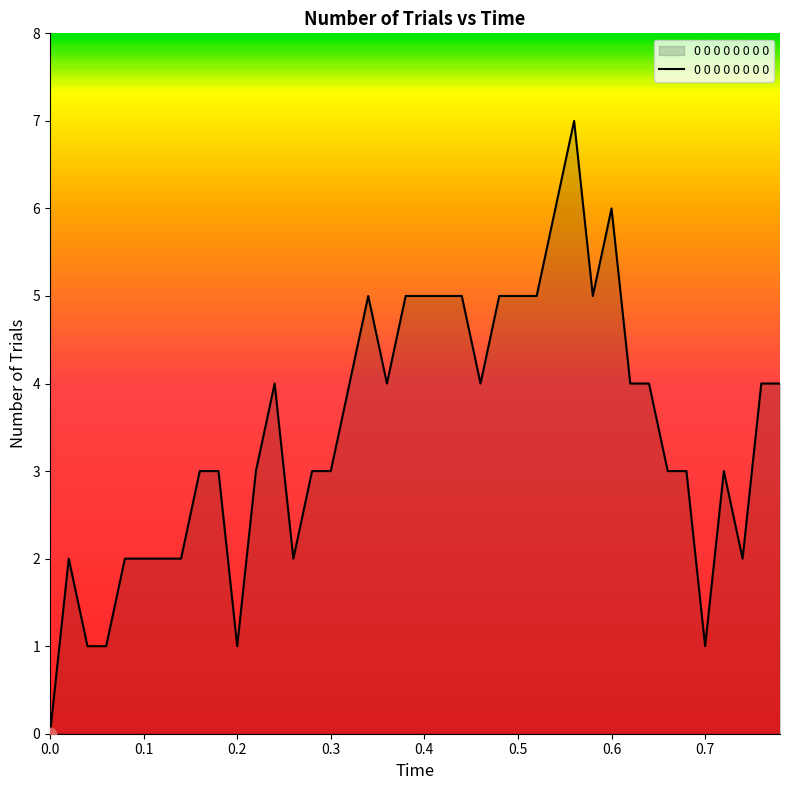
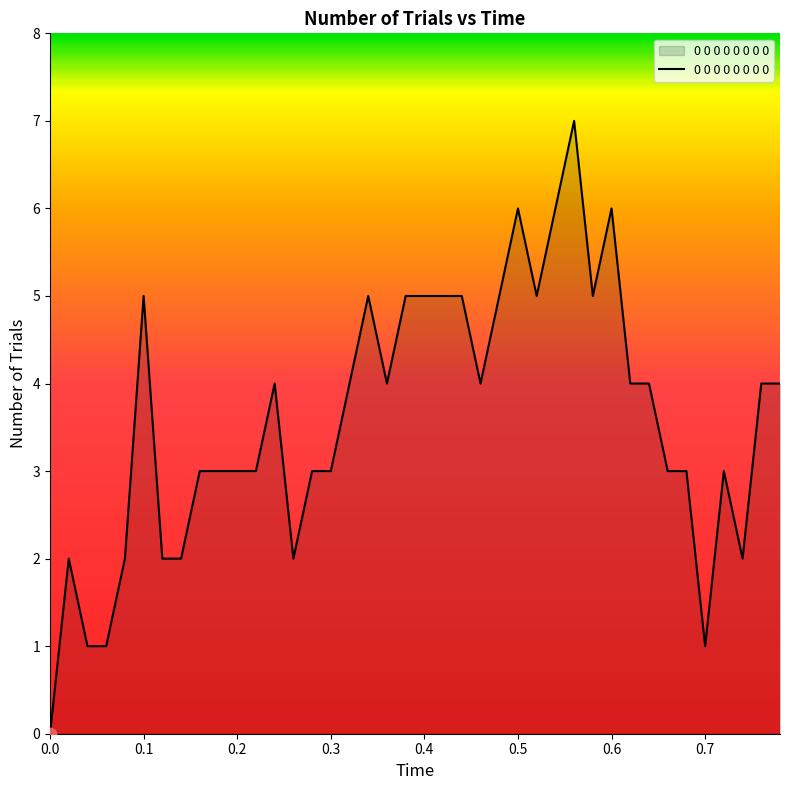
  {
    "0 0 0 0 0 0 0 0": {
-     "0.1": 2,
-     "0.2": 1,
+     "0.1": 5,
+     "0.2": 3,
      "0.3": 3,
      "0.4": 5,
-     "0.5": 5,
+     "0.5": 6,
      "0.6": 6,
      "0.7": 1
    }
  }
